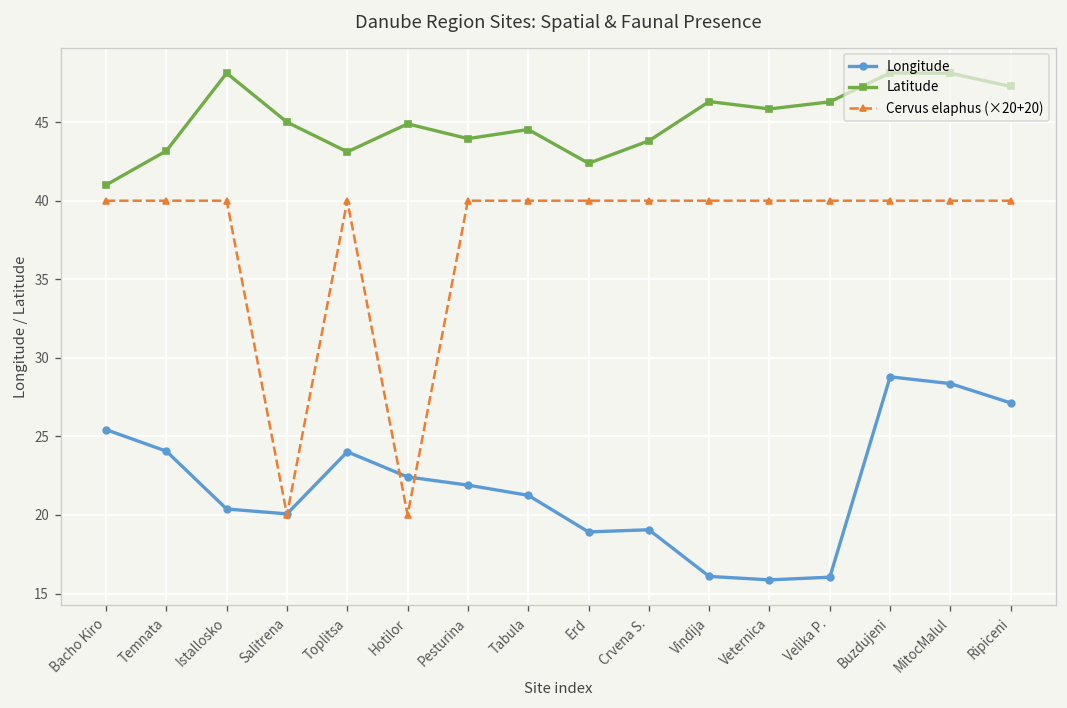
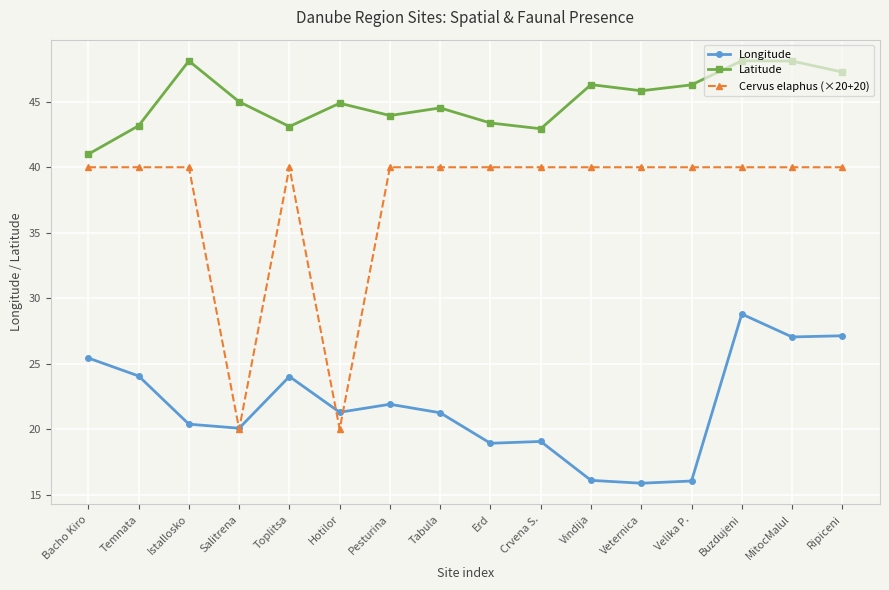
  {
    "Longitude": {
      "Bacho Kiro": 25.4,
      "Temnata": 24.1,
      "Istallosko": 20.4,
      "Toplitsa": 24.0,
-     "Hotilor": 22.4,
+     "Hotilor": 21.3,
      "Pesturina": 21.9,
      "Tabula": 21.3,
      "Erd": 18.9,
      "Crvena S.": 19.1,
      "Vindija": 16.1,
      "Veternica": 15.9,
      "Velika P.": 16.0,
      "Buzdujeni": 28.8,
-     "MitocMalul": 28.4,
+     "MitocMalul": 27.0,
      "Ripiceni": 27.1
    },
    "Latitude": {
      "Bacho Kiro": 41.0,
      "Temnata": 43.2,
      "Istallosko": 48.1,
      "Salitrena": 45.0,
      "Toplitsa": 43.1,
      "Hotilor": 44.9,
      "Pesturina": 44.0,
      "Tabula": 44.5,
-     "Erd": 42.4,
-     "Crvena S.": 43.8,
+     "Erd": 43.4,
+     "Crvena S.": 42.9,
      "Vindija": 46.3,
      "Veternica": 45.8,
      "Velika P.": 46.3
    },
    "Cervus elaphus (×20+20)": {
      "Bacho Kiro": 40.0,
      "Temnata": 40.0,
      "Istallosko": 40.0,
      "Toplitsa": 40.0,
      "Hotilor": 20.0,
      "Pesturina": 40.0,
      "Tabula": 40.0,
      "Erd": 40.0,
      "Crvena S.": 40.0,
      "Vindija": 40.0,
      "Veternica": 40.0,
      "Velika P.": 40.0,
      "Buzdujeni": 40.0,
      "MitocMalul": 40.0,
      "Ripiceni": 40.0
    }
  }
